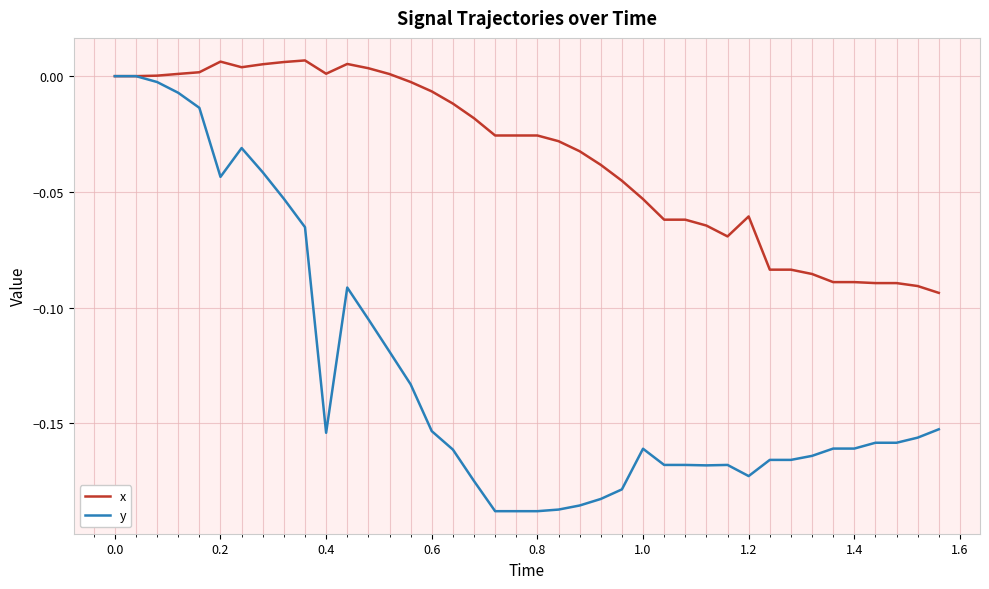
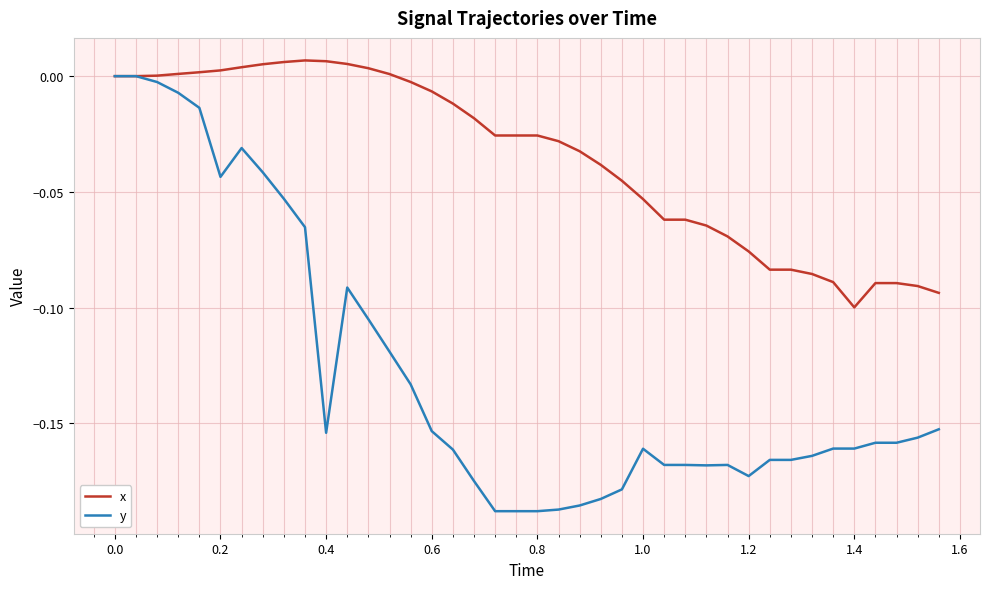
  {
    "x": {
-     "0.2": 0.006,
-     "0.4": 0.001,
+     "0.2": 0.002,
+     "0.4": 0.006,
      "0.6": -0.007,
      "0.8": -0.026,
      "1.0": -0.053,
-     "1.2": -0.061,
-     "1.4": -0.089
+     "1.2": -0.076,
+     "1.4": -0.100
    },
    "y": {
      "0.2": -0.044,
      "0.4": -0.154,
      "0.6": -0.153,
      "0.8": -0.188,
      "1.0": -0.161,
      "1.2": -0.173,
      "1.4": -0.161
    }
  }
